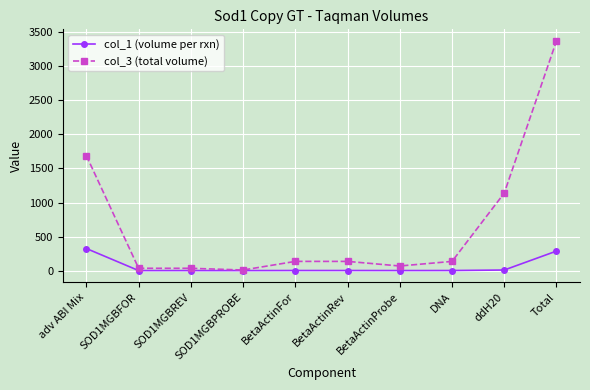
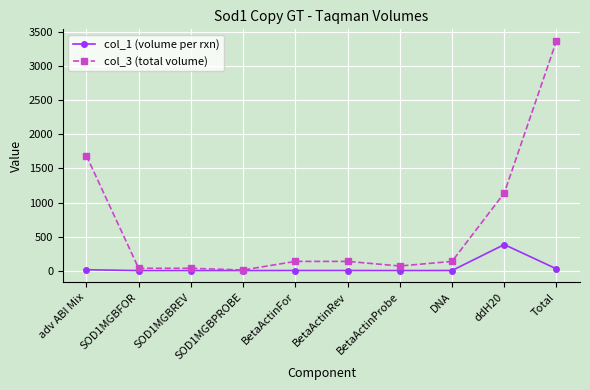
  {
    "col_1 (volume per rxn)": {
-     "adv ABI Mix": 300,
+     "adv ABI Mix": 0,
      "BetaActinFor": 0,
      "BetaActinRev": 0,
      "BetaActinProbe": 0,
      "DNA": 0,
-     "ddH20": 0,
-     "Total": 300
+     "ddH20": 400,
+     "Total": 0
    },
    "col_3 (total volume)": {
      "adv ABI Mix": 1700,
      "BetaActinFor": 100,
      "BetaActinRev": 100,
      "BetaActinProbe": 100,
      "DNA": 100,
      "ddH20": 1100,
      "Total": 3400
    }
  }
